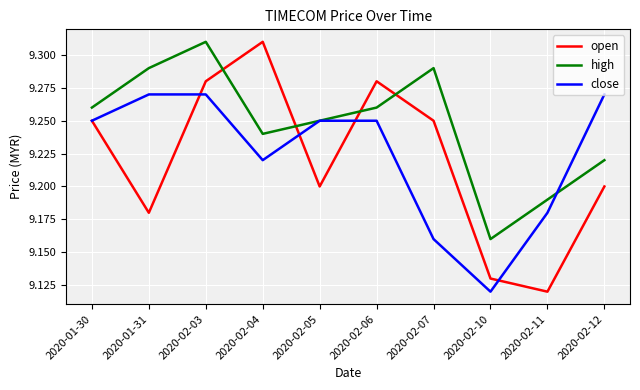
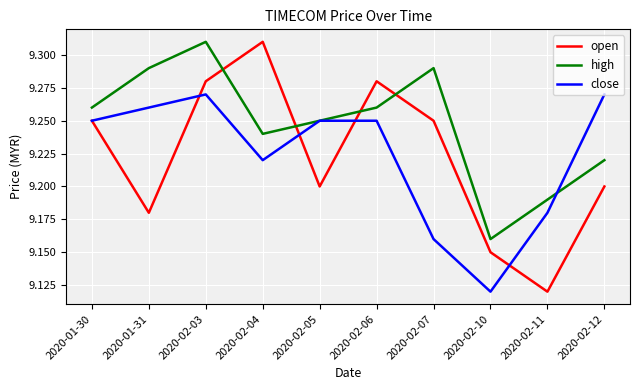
  {
    "open": {
      "2020-01-31": 9.18,
      "2020-02-03": 9.28,
      "2020-02-04": 9.31,
      "2020-02-05": 9.20,
      "2020-02-06": 9.28,
      "2020-02-07": 9.25,
-     "2020-02-10": 9.13,
+     "2020-02-10": 9.15,
      "2020-02-11": 9.12,
      "2020-02-12": 9.20
    },
    "high": {
      "2020-01-30": 9.26,
      "2020-01-31": 9.29,
      "2020-02-03": 9.31,
      "2020-02-04": 9.24,
      "2020-02-06": 9.26,
      "2020-02-07": 9.29,
      "2020-02-10": 9.16,
      "2020-02-11": 9.19,
      "2020-02-12": 9.22
    },
    "close": {
-     "2020-01-31": 9.27,
+     "2020-01-31": 9.26,
      "2020-02-03": 9.27,
      "2020-02-04": 9.22,
      "2020-02-06": 9.25,
      "2020-02-07": 9.16,
      "2020-02-10": 9.12,
      "2020-02-11": 9.18
    }
  }
